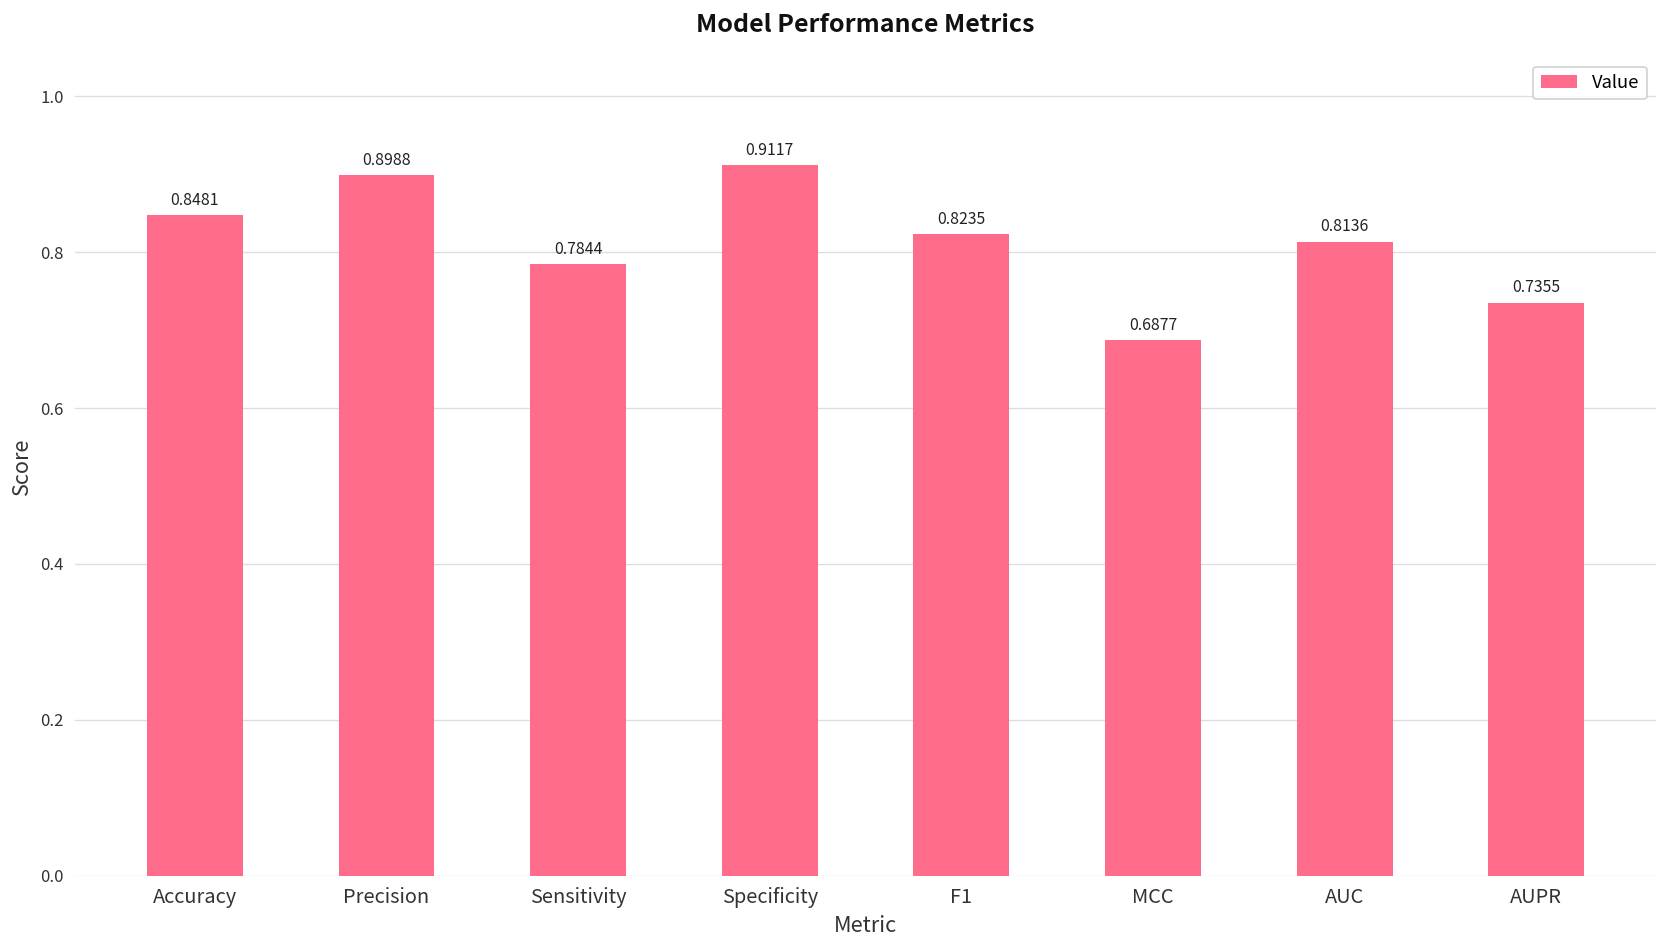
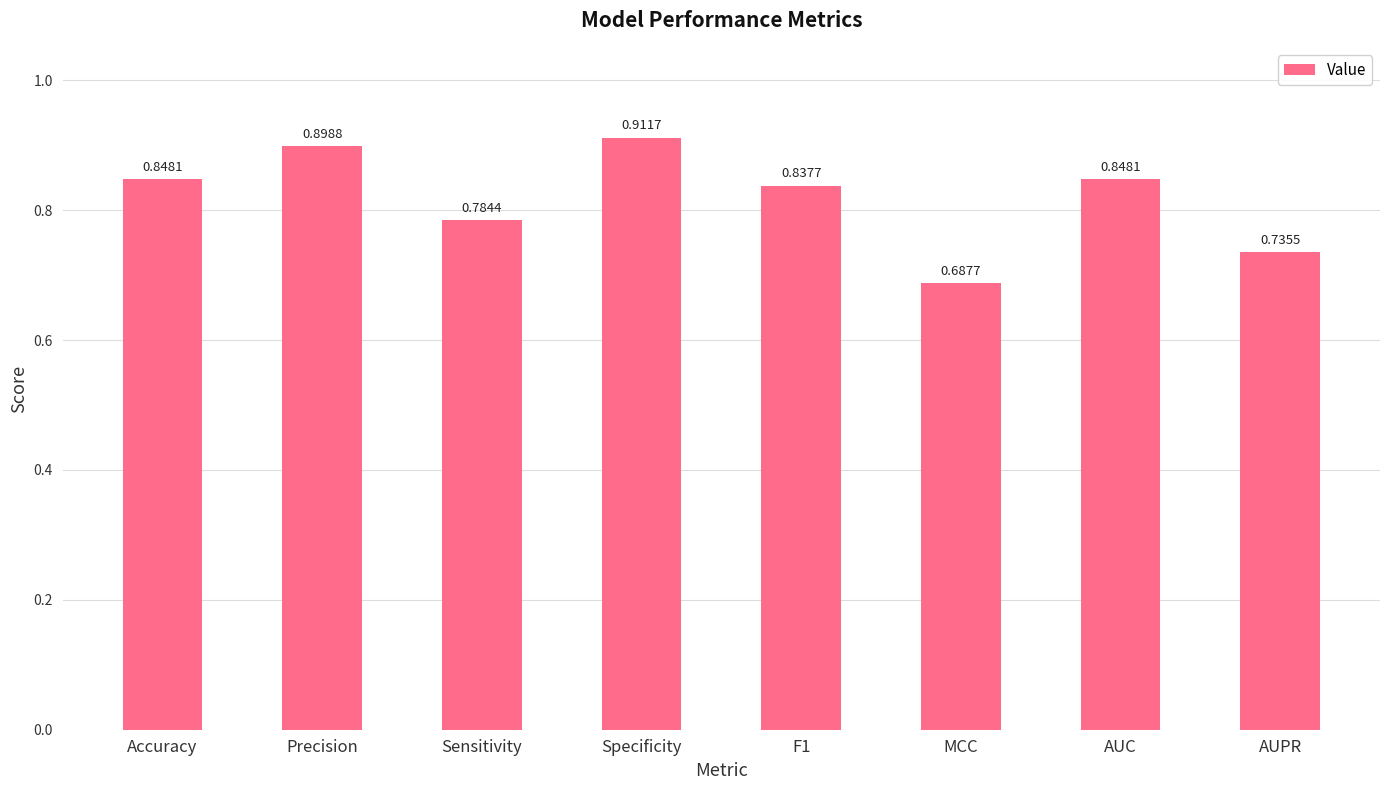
  {
    "Accuracy": 0.8481,
    "Precision": 0.8988,
    "Sensitivity": 0.7844,
    "Specificity": 0.9117,
-   "F1": 0.8235,
+   "F1": 0.8377,
    "MCC": 0.6877,
-   "AUC": 0.8136,
+   "AUC": 0.8481,
    "AUPR": 0.7355
  }
